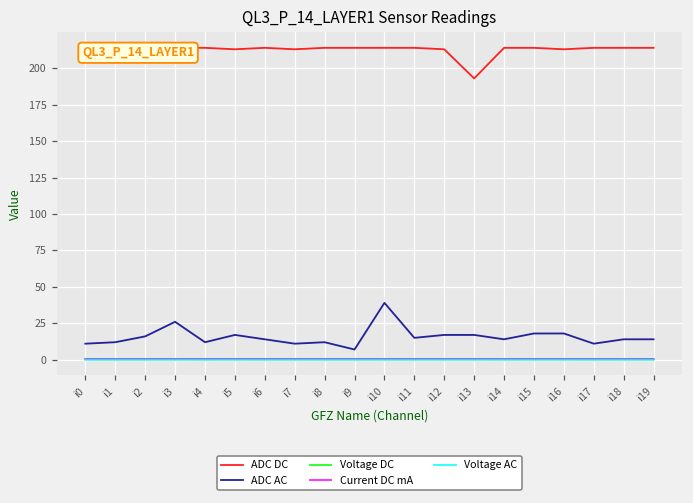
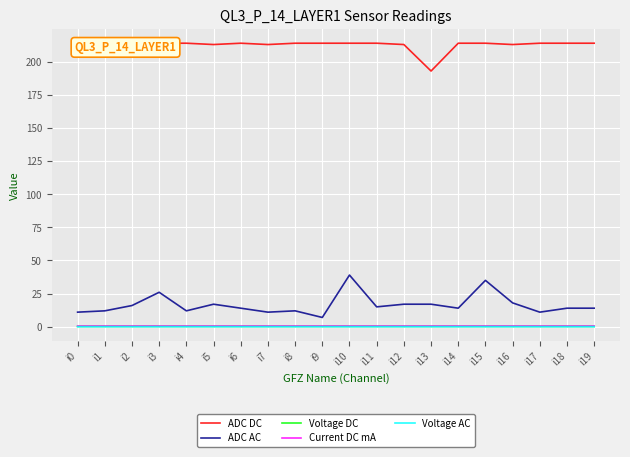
  {
    "ADC DC": {
      "i4": 214,
      "i5": 213,
      "i6": 214,
      "i7": 213,
      "i8": 214,
      "i9": 214,
      "i10": 214,
      "i11": 214,
      "i12": 213,
      "i13": 193,
      "i14": 214,
      "i15": 214,
      "i16": 213,
      "i17": 214,
      "i18": 214,
      "i19": 214
    },
    "ADC AC": {
      "i0": 11,
      "i1": 12,
      "i2": 16,
      "i3": 26,
      "i4": 12,
      "i5": 17,
      "i6": 14,
      "i7": 11,
      "i8": 12,
      "i9": 7,
      "i10": 39,
      "i11": 15,
      "i12": 17,
      "i13": 17,
      "i14": 14,
-     "i15": 18,
+     "i15": 35,
      "i16": 18,
      "i17": 11,
      "i18": 14,
      "i19": 14
    }
  }
